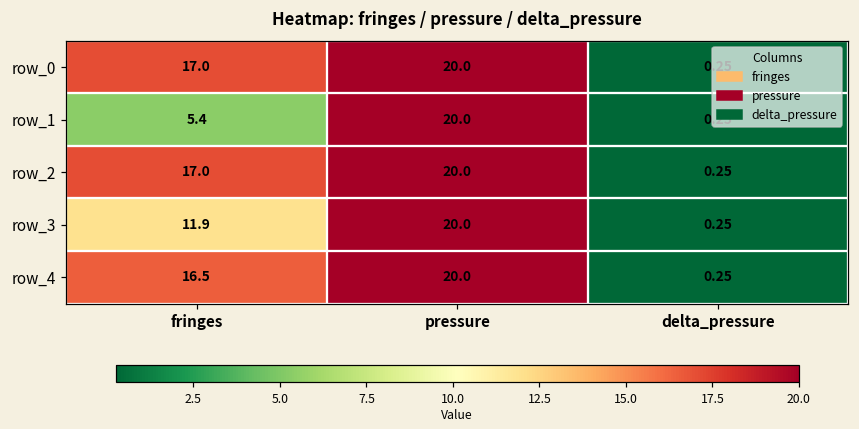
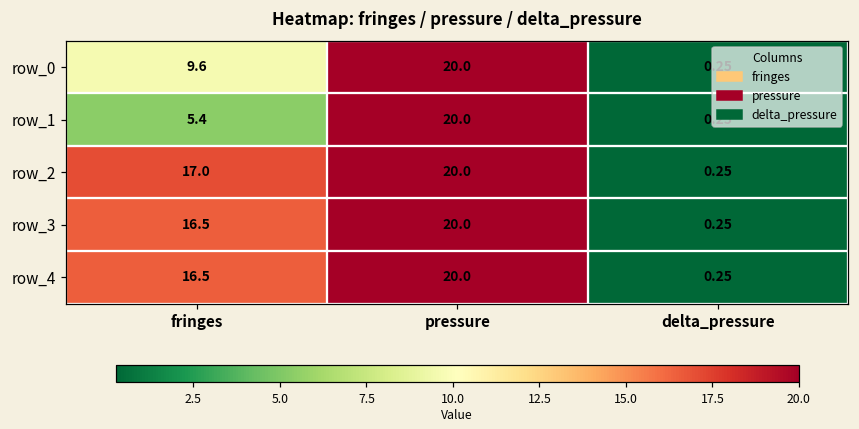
  {
    "row_0": {
-     "fringes": 17.0,
+     "fringes": 9.6,
      "pressure": 20.0
    },
    "row_1": {
      "fringes": 5.4,
      "pressure": 20.0
    },
    "row_2": {
      "fringes": 17.0,
      "pressure": 20.0,
      "delta_pressure": 0.25
    },
    "row_3": {
-     "fringes": 11.9,
+     "fringes": 16.5,
      "pressure": 20.0,
      "delta_pressure": 0.25
    },
    "row_4": {
      "fringes": 16.5,
      "pressure": 20.0,
      "delta_pressure": 0.25
    }
  }
